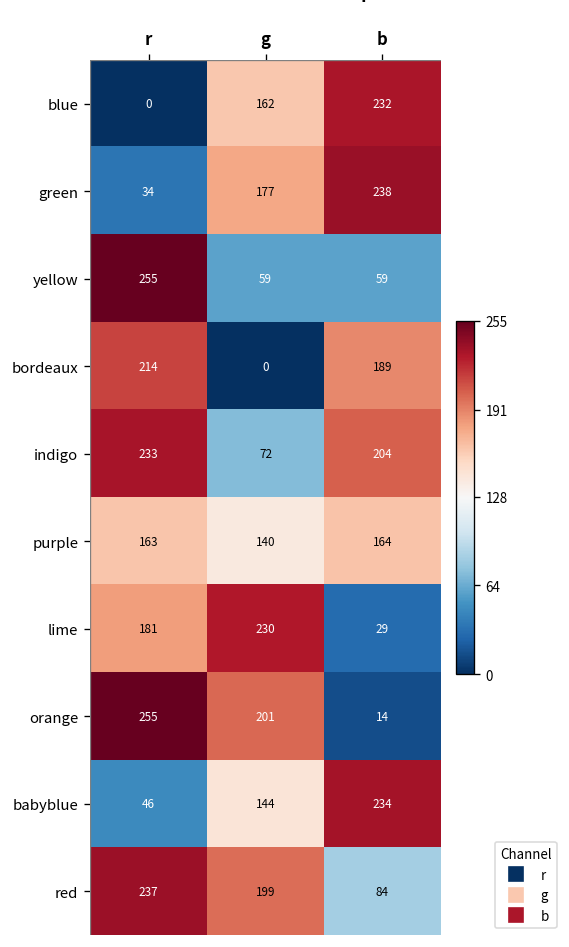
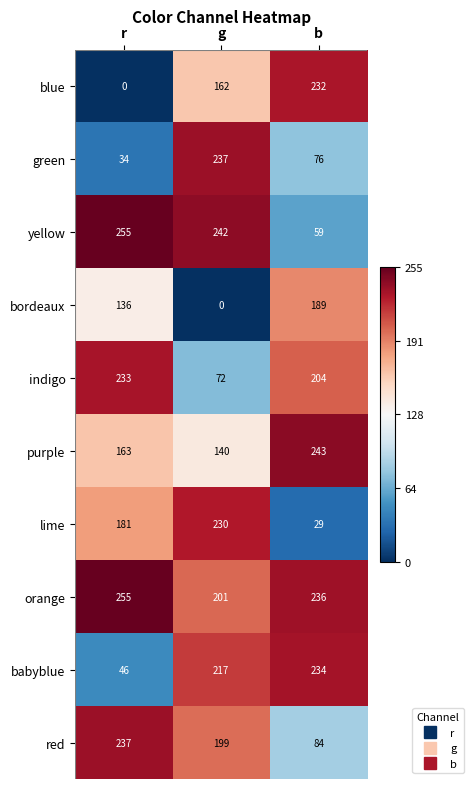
  {
    "blue": {
      "r": 0,
      "g": 162,
      "b": 232
    },
    "green": {
      "r": 34,
-     "g": 177,
-     "b": 238
+     "g": 237,
+     "b": 76
    },
    "yellow": {
      "r": 255,
-     "g": 59,
+     "g": 242,
      "b": 59
    },
    "bordeaux": {
-     "r": 214,
+     "r": 136,
      "g": 0,
      "b": 189
    },
    "indigo": {
      "r": 233,
      "g": 72,
      "b": 204
    },
    "purple": {
      "r": 163,
      "g": 140,
-     "b": 164
+     "b": 243
    },
    "lime": {
      "r": 181,
      "g": 230,
      "b": 29
    },
    "orange": {
      "r": 255,
      "g": 201,
-     "b": 14
+     "b": 236
    },
    "babyblue": {
      "r": 46,
-     "g": 144,
+     "g": 217,
      "b": 234
    },
    "red": {
      "r": 237,
      "g": 199,
      "b": 84
    }
  }
